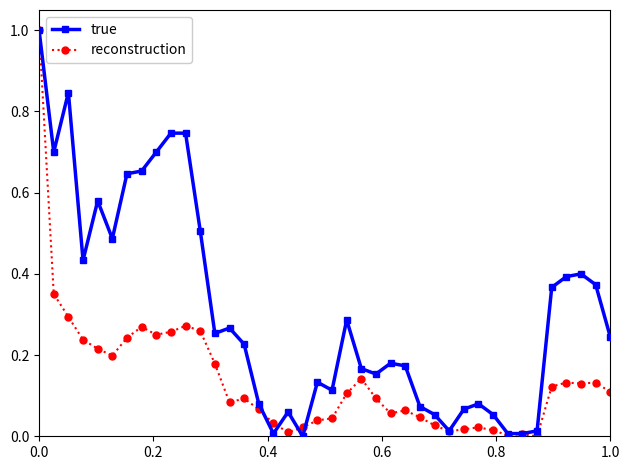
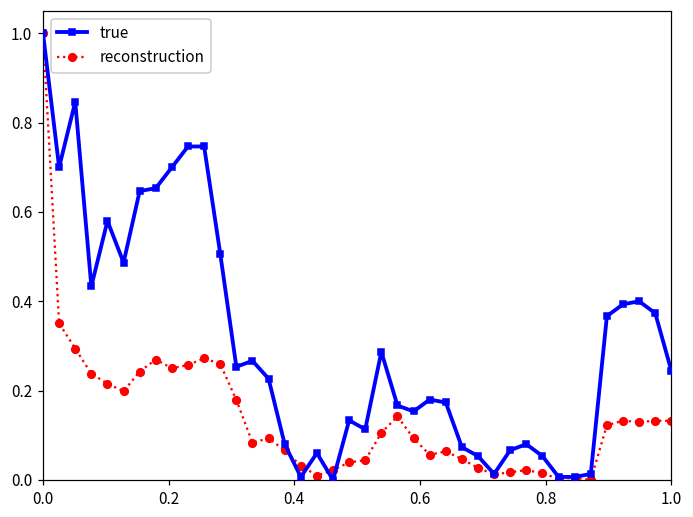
  {
    "true": {
      "1.0": 0.24
    },
    "reconstruction": {
-     "1.0": 0.11
+     "1.0": 0.13
    }
  }
